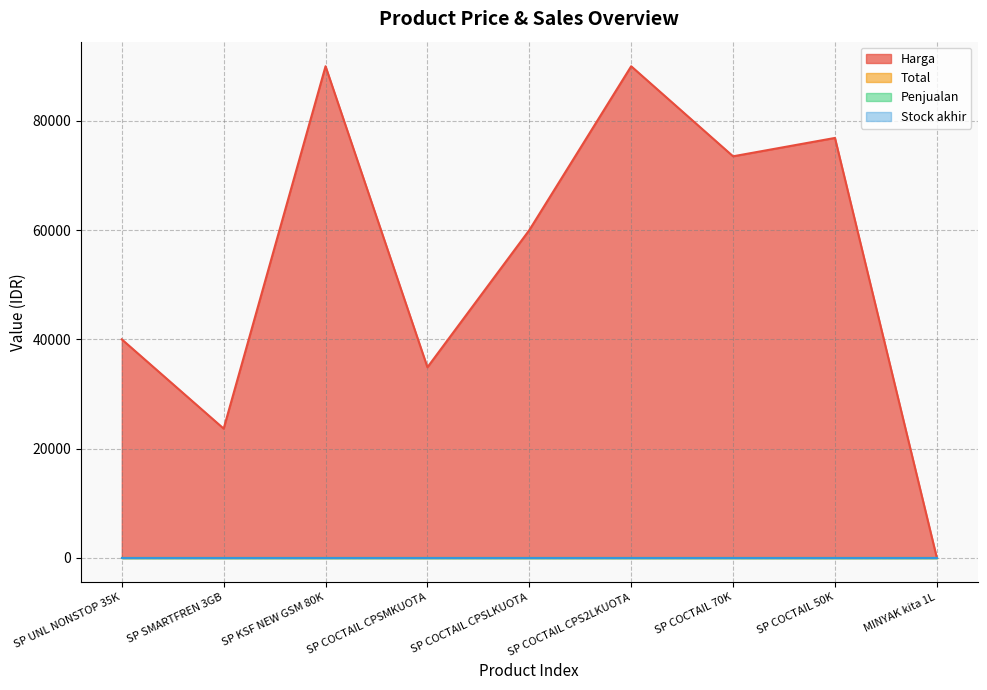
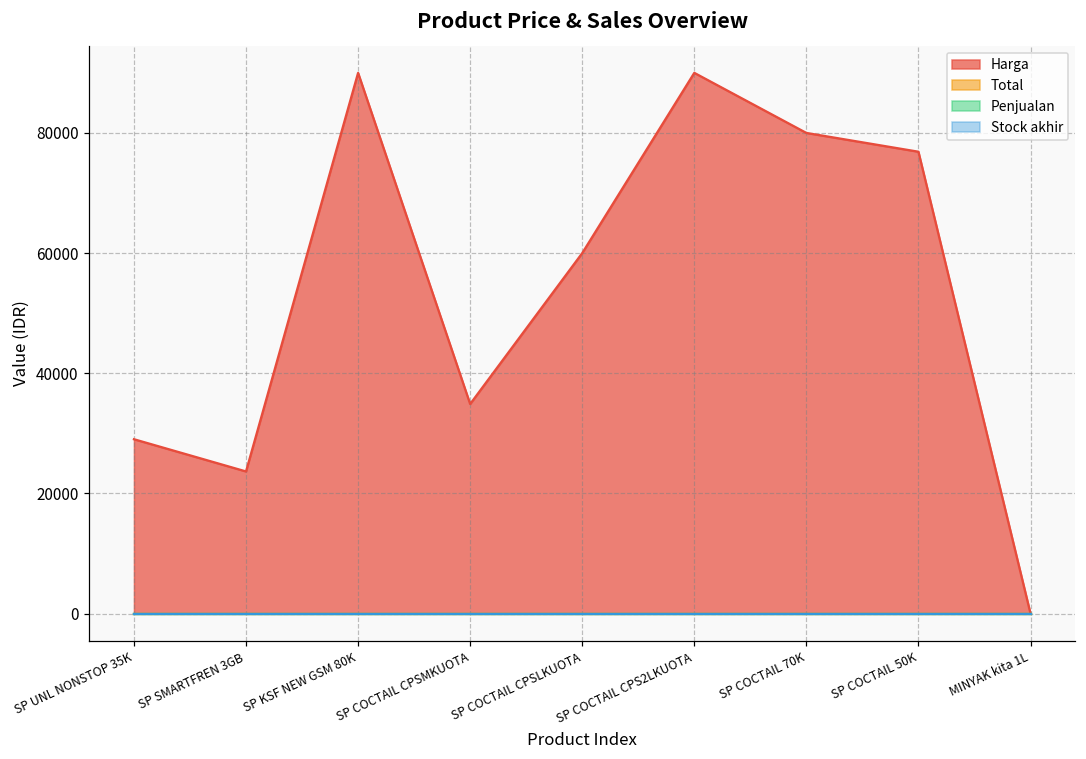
  {
    "Harga": {
-     "SP UNL NONSTOP 35K": 40000,
+     "SP UNL NONSTOP 35K": 29000,
      "SP SMARTFREN 3GB": 24000,
      "SP KSF NEW GSM 80K": 90000,
      "SP COCTAIL CPSMKUOTA": 35000,
      "SP COCTAIL CPSLKUOTA": 60000,
      "SP COCTAIL CPS2LKUOTA": 90000,
-     "SP COCTAIL 70K": 74000,
+     "SP COCTAIL 70K": 80000,
      "SP COCTAIL 50K": 77000
    },
    "Stock akhir": {
      "SP UNL NONSTOP 35K": 0,
      "SP SMARTFREN 3GB": 0,
      "SP KSF NEW GSM 80K": 0,
      "SP COCTAIL CPSMKUOTA": 0,
      "SP COCTAIL CPSLKUOTA": 0,
      "SP COCTAIL CPS2LKUOTA": 0,
      "SP COCTAIL 70K": 0,
      "SP COCTAIL 50K": 0
    }
  }
